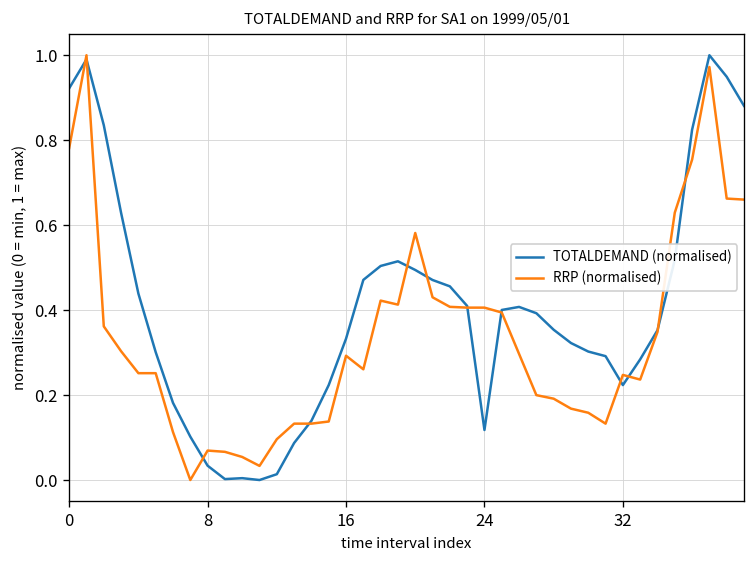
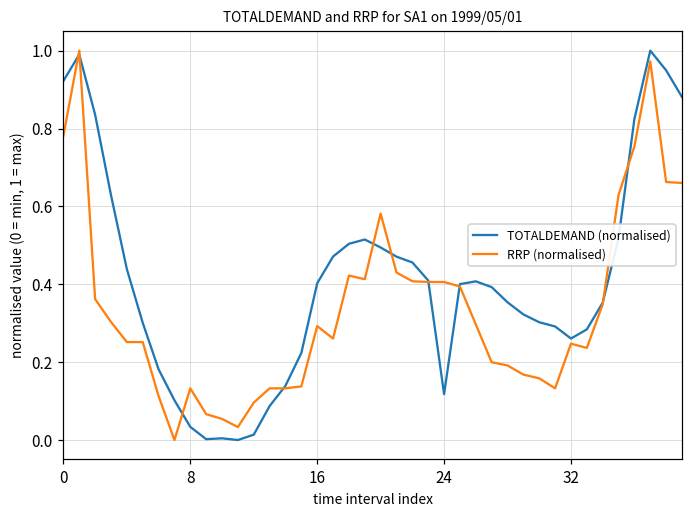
  {
    "TOTALDEMAND (normalised)": {
      "0": 0.92,
      "8": 0.03,
-     "16": 0.33,
+     "16": 0.40,
      "24": 0.12,
-     "32": 0.22
+     "32": 0.26
    },
    "RRP (normalised)": {
      "0": 0.78,
-     "8": 0.07,
+     "8": 0.13,
      "16": 0.29,
      "24": 0.41,
      "32": 0.25
    }
  }
